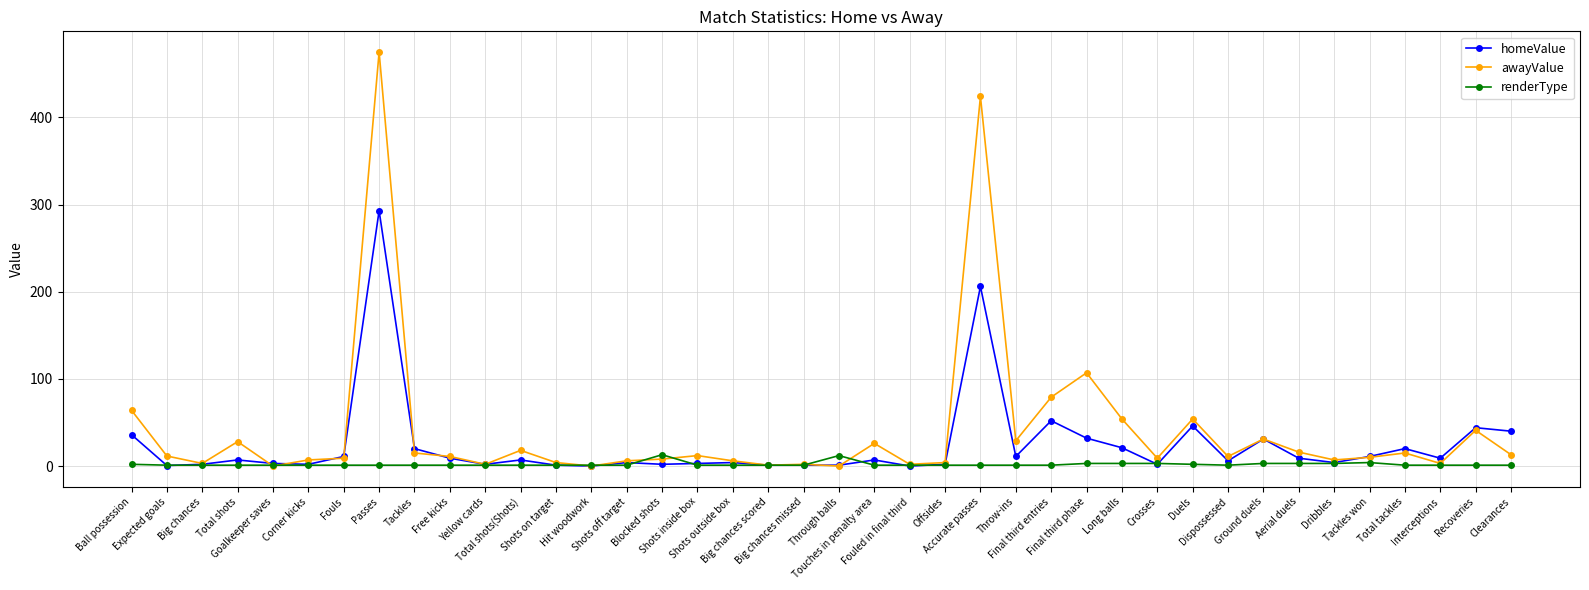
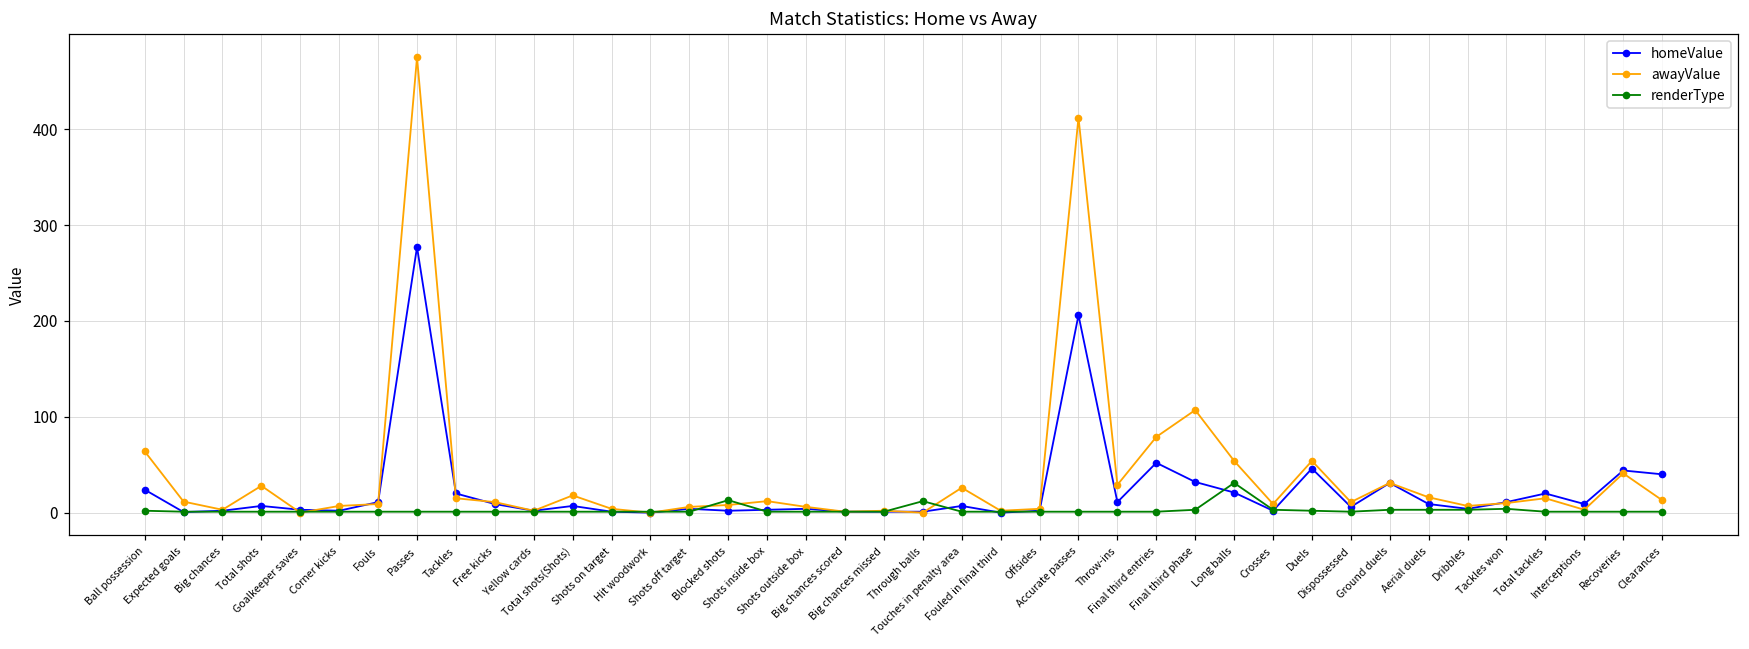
  {
    "homeValue": {
-     "Ball possession": 40,
+     "Ball possession": 20,
      "Total shots": 10,
-     "Passes": 290,
+     "Passes": 280,
      "Tackles": 20,
      "Total shots(Shots)": 10,
      "Blocked shots": 0,
      "Touches in penalty area": 10,
      "Accurate passes": 210,
      "Throw-ins": 10,
      "Final third entries": 50,
      "Final third phase": 30,
      "Long balls": 20,
      "Duels": 50,
      "Dispossessed": 10,
      "Aerial duels": 10,
      "Total tackles": 20,
      "Interceptions": 10,
      "Recoveries": 40,
      "Clearances": 40
    },
    "awayValue": {
      "Ball possession": 60,
      "Expected goals": 10,
      "Total shots": 30,
      "Corner kicks": 10,
      "Passes": 480,
      "Tackles": 20,
      "Total shots(Shots)": 20,
      "Shots on target": 0,
      "Blocked shots": 10,
      "Shots inside box": 10,
      "Touches in penalty area": 30,
-     "Accurate passes": 420,
+     "Accurate passes": 410,
      "Throw-ins": 30,
      "Final third entries": 80,
      "Final third phase": 110,
      "Long balls": 50,
      "Crosses": 10,
      "Duels": 50,
      "Dispossessed": 10,
      "Aerial duels": 20,
      "Dribbles": 10,
      "Total tackles": 20,
      "Recoveries": 40,
      "Clearances": 10
    },
    "renderType": {
      "Ball possession": 0,
      "Total shots": 0,
      "Fouls": 0,
      "Passes": 0,
      "Tackles": 0,
      "Free kicks": 0,
      "Total shots(Shots)": 0,
      "Shots off target": 0,
      "Blocked shots": 10,
      "Shots outside box": 0,
      "Through balls": 10,
      "Touches in penalty area": 0,
      "Accurate passes": 0,
      "Throw-ins": 0,
      "Final third entries": 0,
      "Final third phase": 0,
-     "Long balls": 0,
+     "Long balls": 30,
      "Duels": 0,
      "Dispossessed": 0,
      "Ground duels": 0,
      "Aerial duels": 0,
      "Tackles won": 0,
      "Total tackles": 0,
      "Recoveries": 0,
      "Clearances": 0
    }
  }
